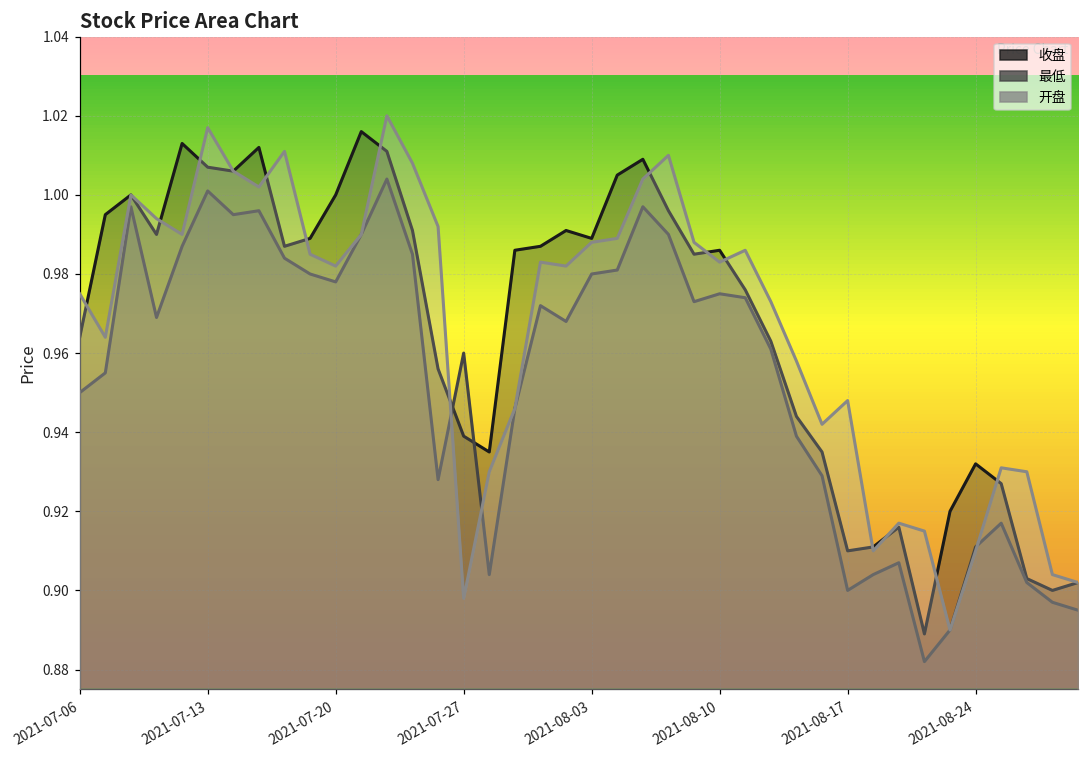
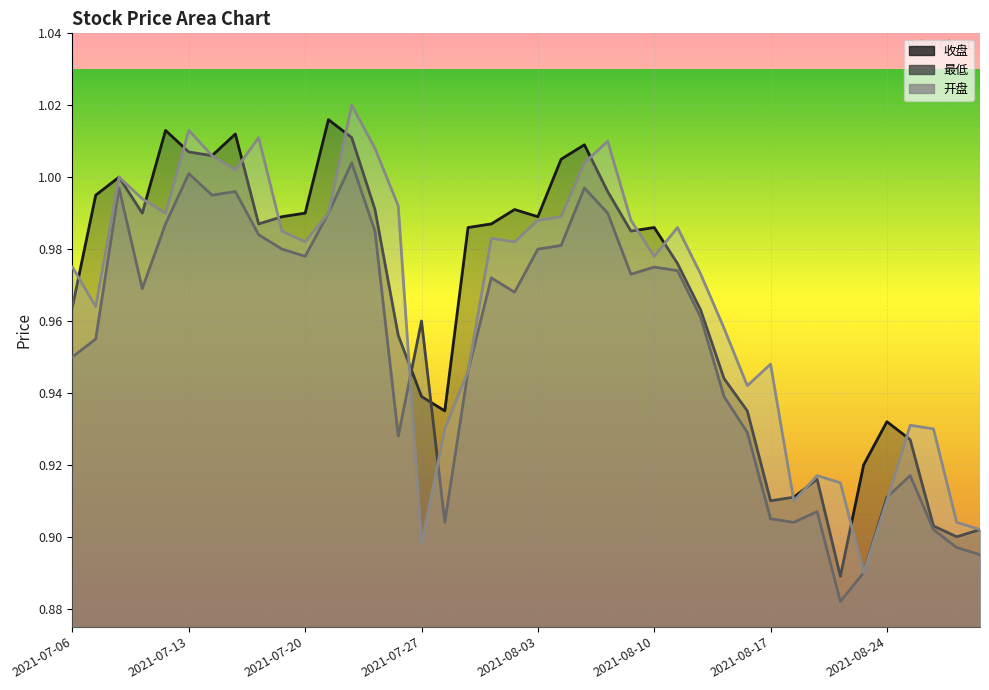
  {
    "收盘": {
      "2021-07-06": 0.964,
      "2021-07-13": 1.007,
-     "2021-07-20": 1.00,
+     "2021-07-20": 0.99,
      "2021-07-27": 0.939,
      "2021-08-03": 0.989,
      "2021-08-10": 0.986,
      "2021-08-17": 0.91,
      "2021-08-24": 0.932
    },
    "最低": {
      "2021-07-06": 0.950,
      "2021-07-13": 1.001,
      "2021-07-20": 0.978,
      "2021-07-27": 0.960,
      "2021-08-03": 0.980,
      "2021-08-10": 0.975,
-     "2021-08-17": 0.900,
+     "2021-08-17": 0.905,
      "2021-08-24": 0.911
    },
    "开盘": {
      "2021-07-06": 0.975,
-     "2021-07-13": 1.017,
+     "2021-07-13": 1.013,
      "2021-07-20": 0.982,
      "2021-07-27": 0.898,
      "2021-08-03": 0.988,
-     "2021-08-10": 0.983,
+     "2021-08-10": 0.978,
      "2021-08-17": 0.948,
      "2021-08-24": 0.910
    }
  }
